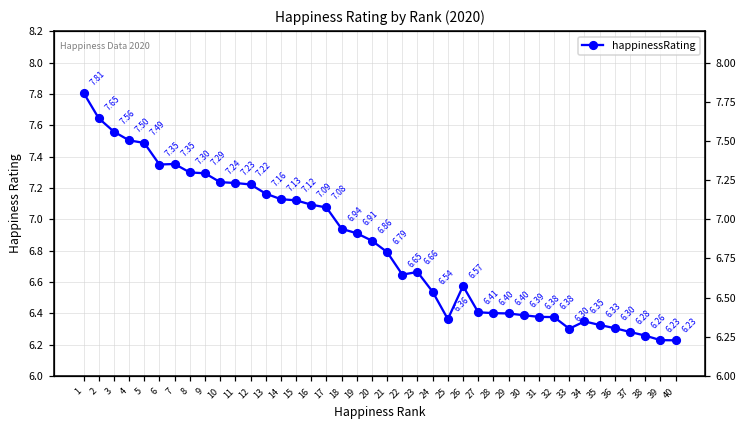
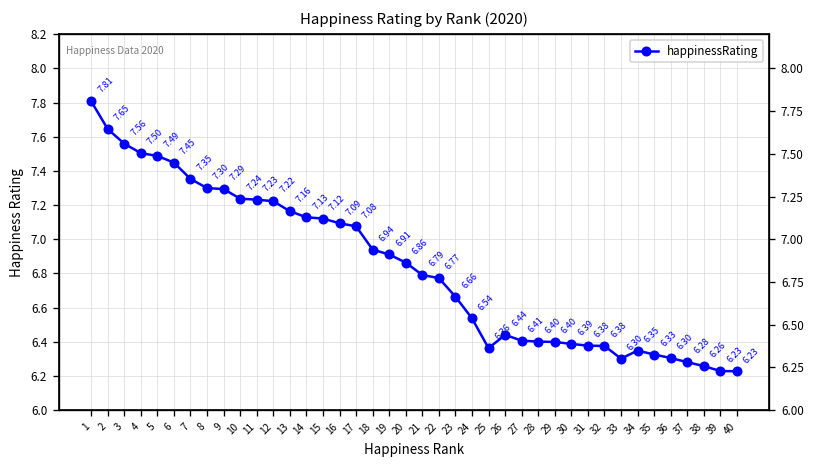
  {
    "1": 7.81,
    "2": 7.65,
    "3": 7.56,
    "4": 7.50,
    "5": 7.49,
-   "6": 7.35,
+   "6": 7.45,
    "7": 7.35,
    "8": 7.30,
    "9": 7.29,
    "10": 7.24,
    "11": 7.23,
    "12": 7.22,
    "13": 7.16,
    "14": 7.13,
    "15": 7.12,
    "16": 7.09,
    "17": 7.08,
    "18": 6.94,
    "19": 6.91,
    "20": 6.86,
    "21": 6.79,
-   "22": 6.65,
+   "22": 6.77,
    "23": 6.66,
    "24": 6.54,
-   "26": 6.57,
+   "26": 6.44,
    "27": 6.41,
    "30": 6.39,
    "32": 6.38,
    "34": 6.35,
    "35": 6.33,
    "36": 6.30,
    "37": 6.28,
    "38": 6.26,
    "40": 6.23
  }
